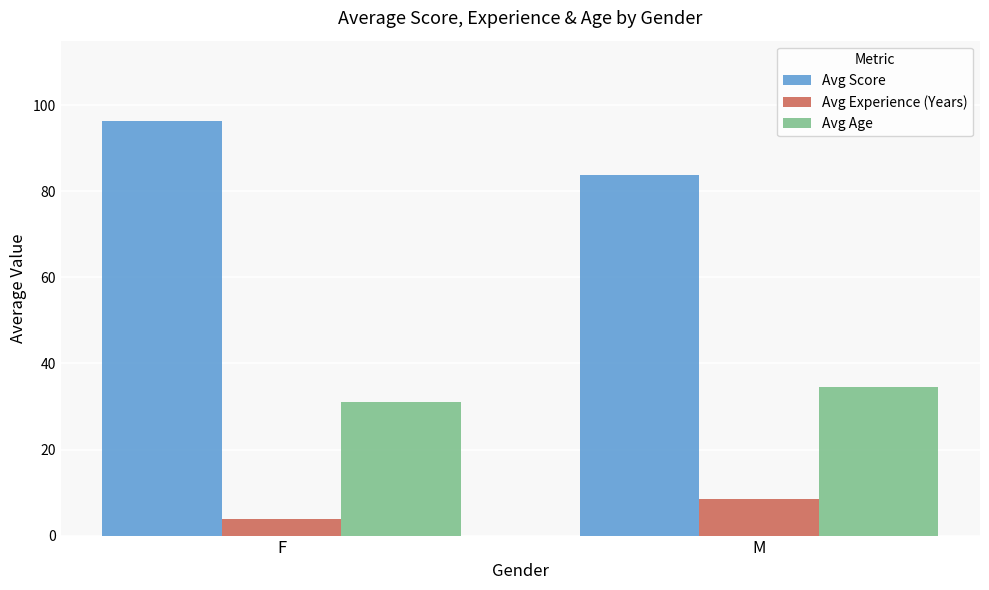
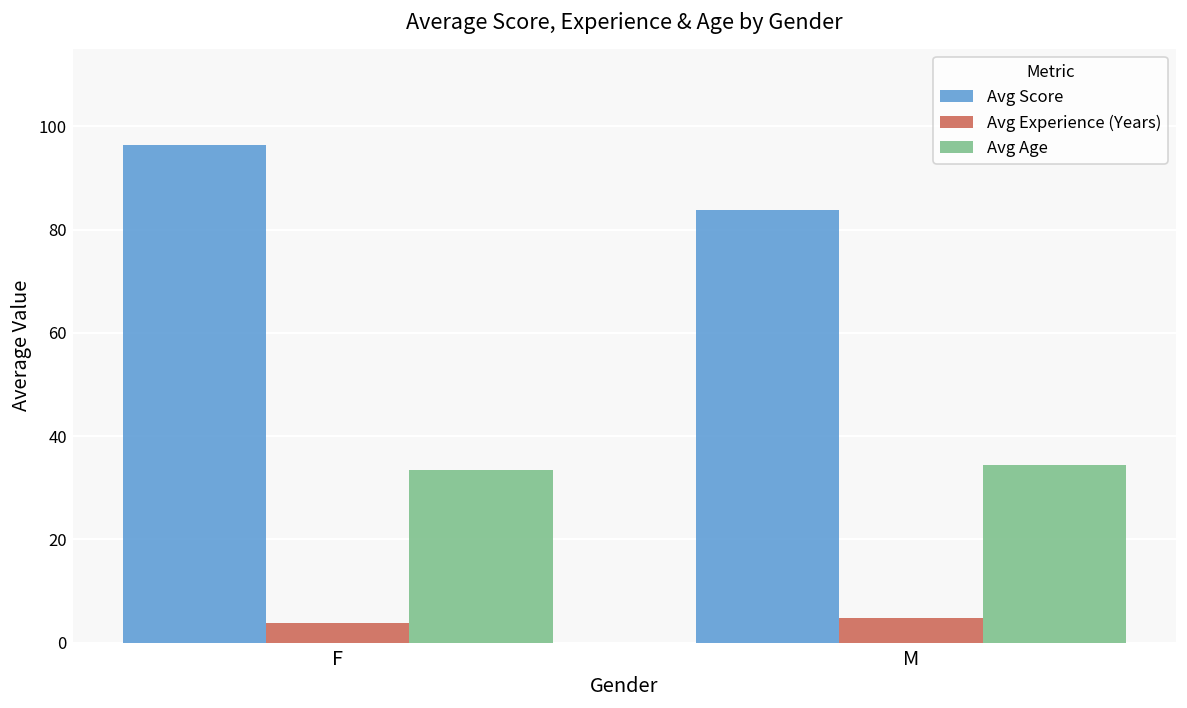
  {
    "Avg Score": {
      "F": 96,
      "M": 84
    },
    "Avg Experience (Years)": {
      "F": 4,
-     "M": 8
+     "M": 5
    },
    "Avg Age": {
-     "F": 31,
+     "F": 34,
      "M": 35
    }
  }
